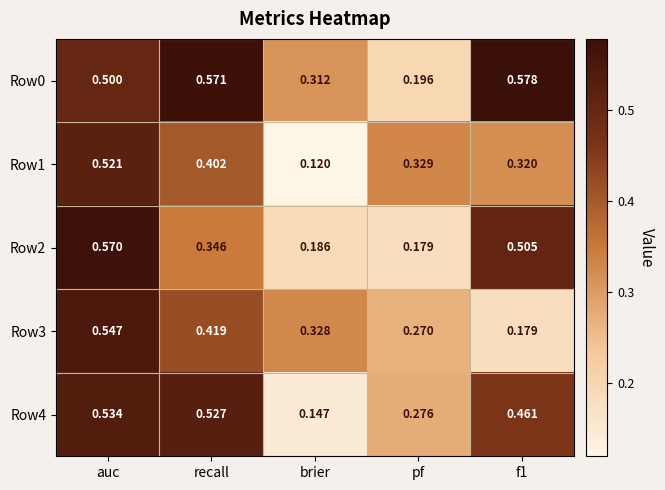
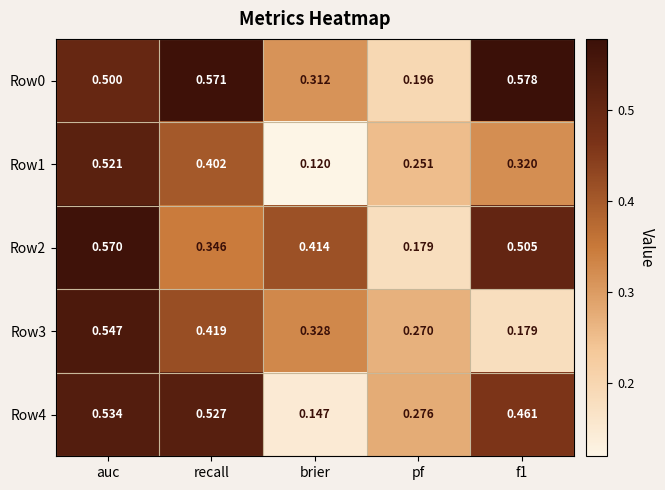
  {
    "Row0": {
      "auc": 0.500,
      "recall": 0.571,
      "brier": 0.312,
      "pf": 0.196,
      "f1": 0.578
    },
    "Row1": {
      "auc": 0.521,
      "recall": 0.402,
      "brier": 0.120,
-     "pf": 0.329,
+     "pf": 0.251,
      "f1": 0.320
    },
    "Row2": {
      "auc": 0.570,
      "recall": 0.346,
-     "brier": 0.186,
+     "brier": 0.414,
      "pf": 0.179,
      "f1": 0.505
    },
    "Row3": {
      "auc": 0.547,
      "recall": 0.419,
      "brier": 0.328,
      "pf": 0.270,
      "f1": 0.179
    },
    "Row4": {
      "auc": 0.534,
      "recall": 0.527,
      "brier": 0.147,
      "pf": 0.276,
      "f1": 0.461
    }
  }
